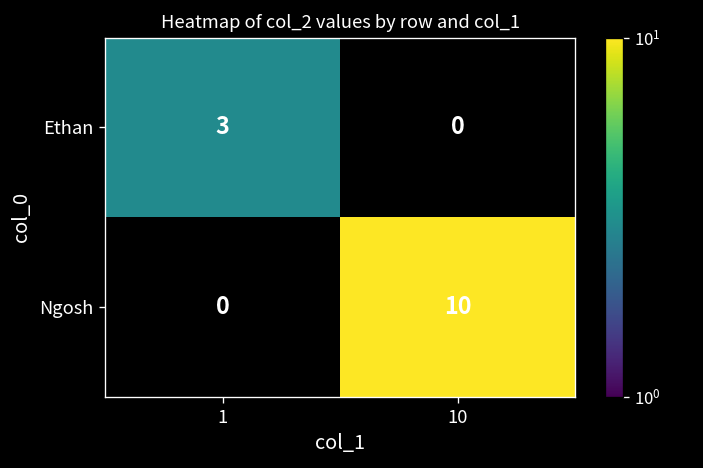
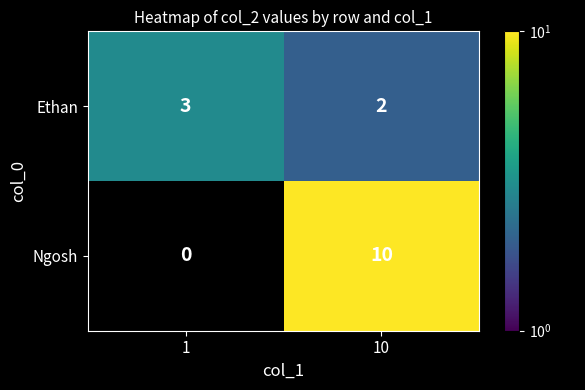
  {
    "Ethan": {
      "1": 3,
-     "10": 0
+     "10": 2
    },
    "Ngosh": {
      "1": 0,
      "10": 10
    }
  }
